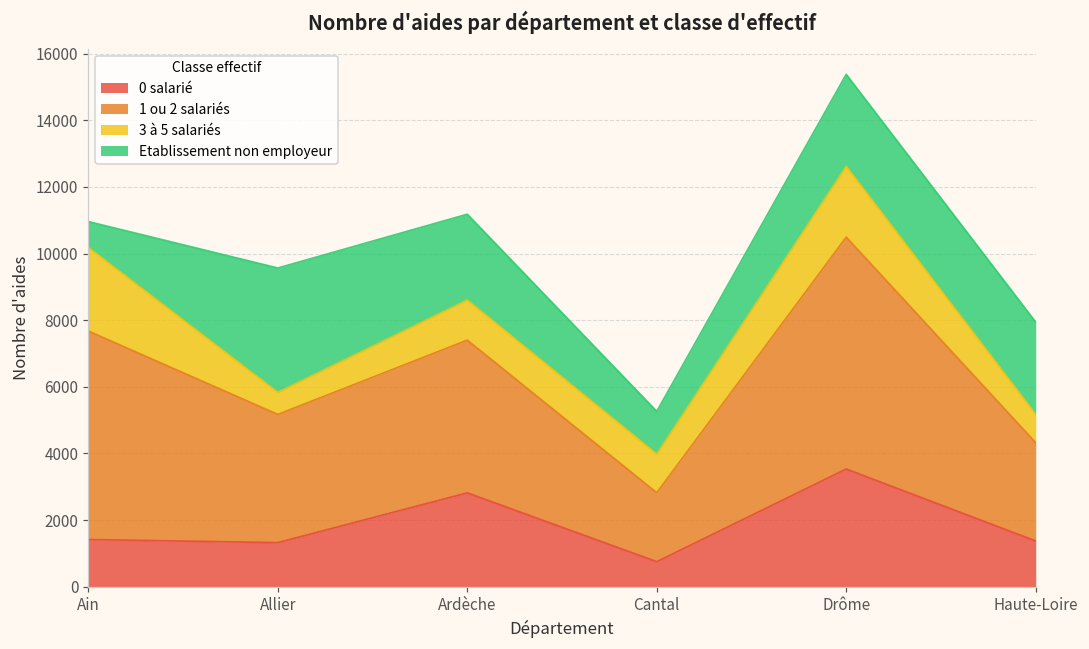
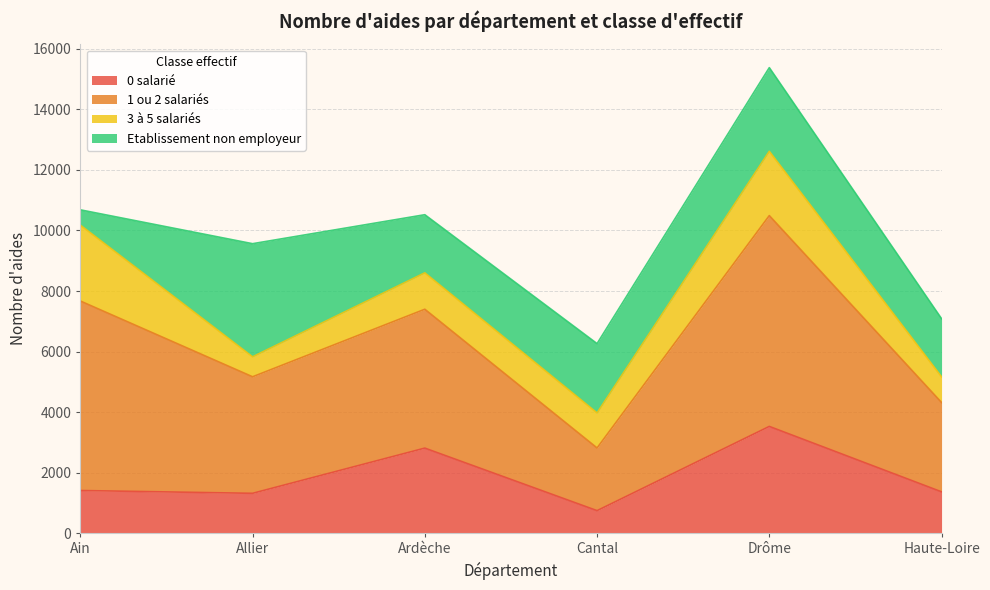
  {
    "3 à 5 salariés": {
      "Ain": 2500,
      "Allier": 700,
      "Ardèche": 1200,
      "Cantal": 1200,
      "Drôme": 2100,
      "Haute-Loire": 800
    },
    "Etablissement non employeur": {
-     "Ain": 800,
+     "Ain": 500,
      "Allier": 3700,
-     "Ardèche": 2600,
-     "Cantal": 1300,
+     "Ardèche": 1900,
+     "Cantal": 2300,
      "Drôme": 2800,
-     "Haute-Loire": 2800
+     "Haute-Loire": 1900
    }
  }
